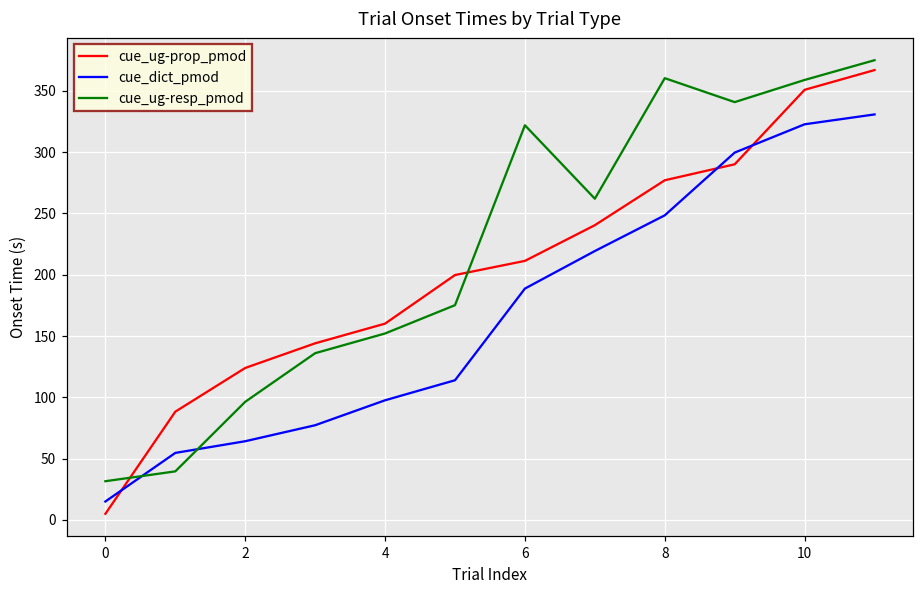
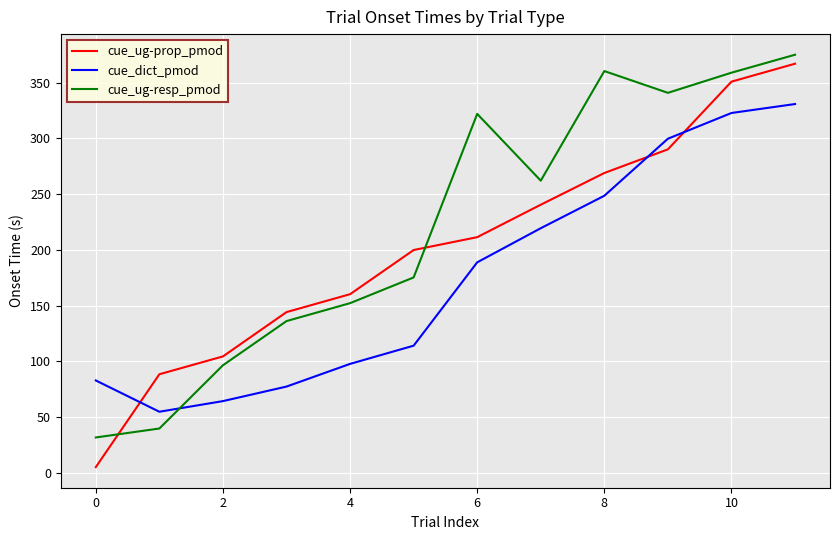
  {
    "cue_ug-prop_pmod": {
      "0": 5,
-     "2": 124,
+     "2": 104,
      "4": 160,
      "6": 211,
-     "8": 277,
+     "8": 269,
      "10": 351
    },
    "cue_dict_pmod": {
-     "0": 15,
+     "0": 83,
      "2": 64,
      "4": 98,
      "6": 189,
      "8": 248,
      "10": 323
    },
    "cue_ug-resp_pmod": {
      "0": 32,
      "2": 96,
      "4": 152,
      "6": 322,
      "8": 360,
      "10": 359
    }
  }
